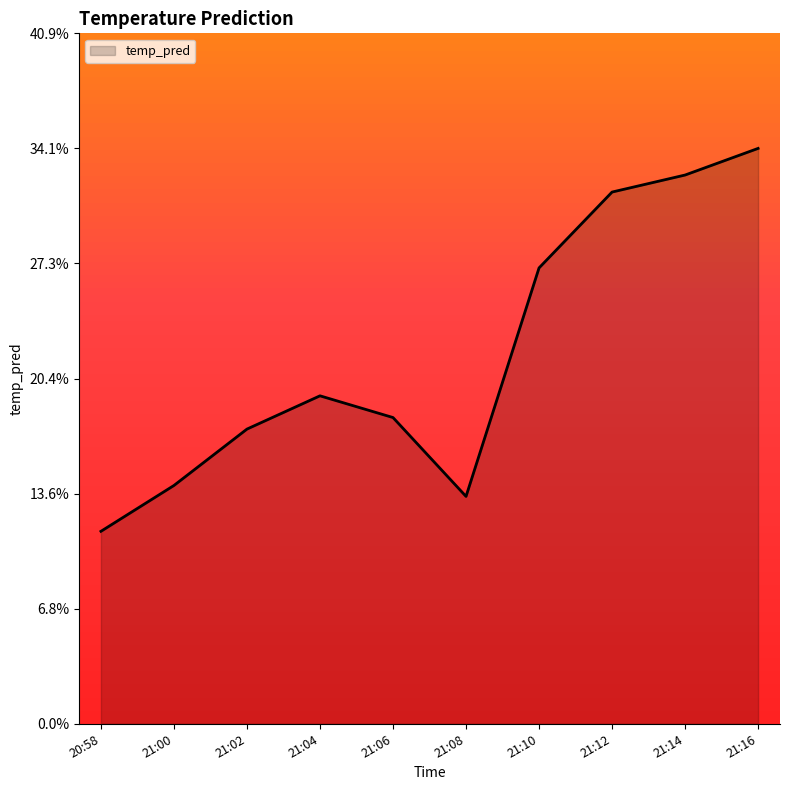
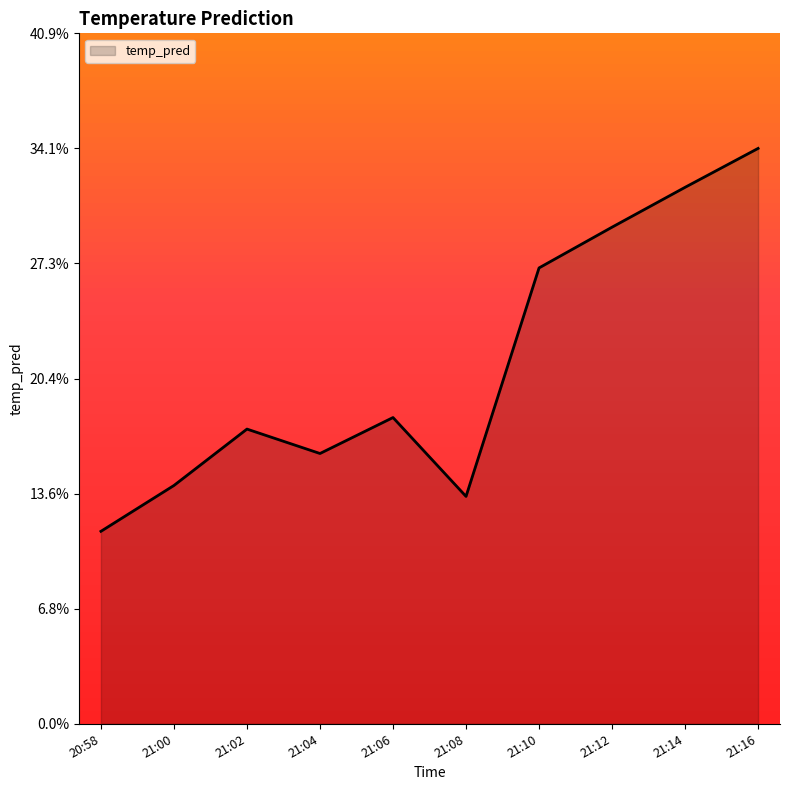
  {
    "20:58": "11.4%",
    "21:00": "14.1%",
    "21:02": "17.5%",
-   "21:04": "19.4%",
+   "21:04": "16.0%",
    "21:06": "18.1%",
    "21:08": "13.5%",
    "21:10": "27.0%",
-   "21:12": "31.5%",
-   "21:14": "32.5%",
+   "21:12": "29.4%",
+   "21:14": "31.8%",
    "21:16": "34.1%"
  }
